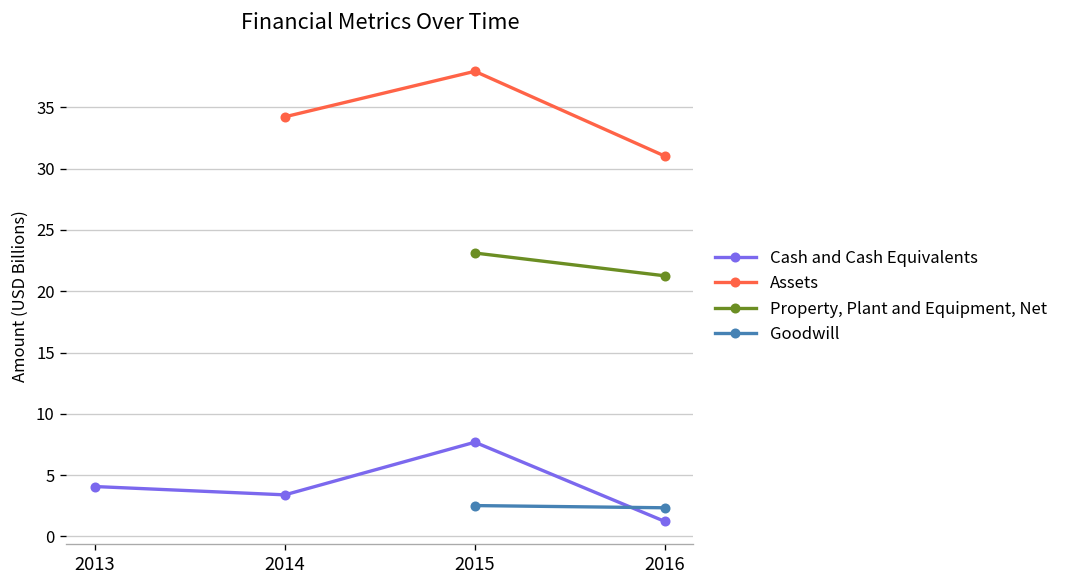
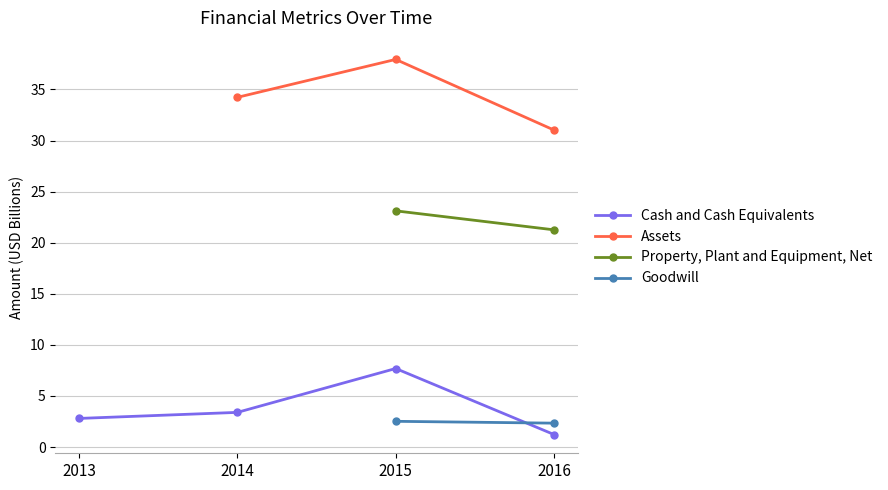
  {
    "Cash and Cash Equivalents": {
-     "2013": 4.1,
+     "2013": 2.8,
      "2014": 3.4,
      "2015": 7.7,
      "2016": 1.2
    },
    "Assets": {
      "2014": 34.2,
      "2015": 37.9,
      "2016": 31.0
    },
    "Property, Plant and Equipment, Net": {
      "2015": 23.1,
      "2016": 21.3
    },
    "Goodwill": {
      "2015": 2.5,
      "2016": 2.3
    }
  }
